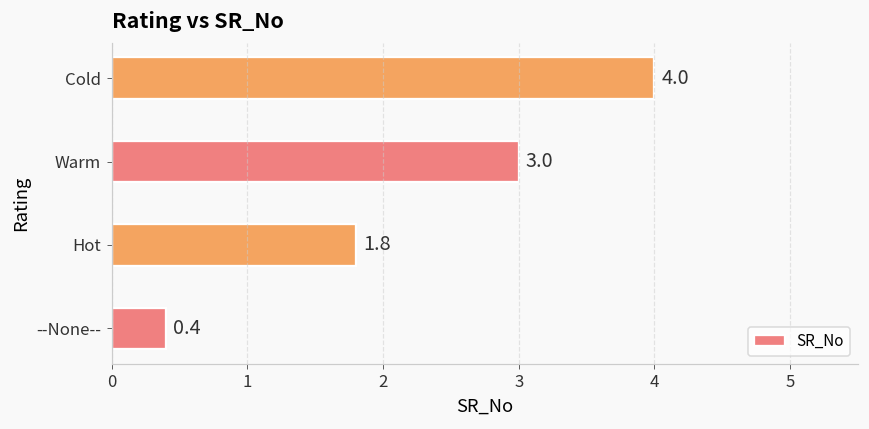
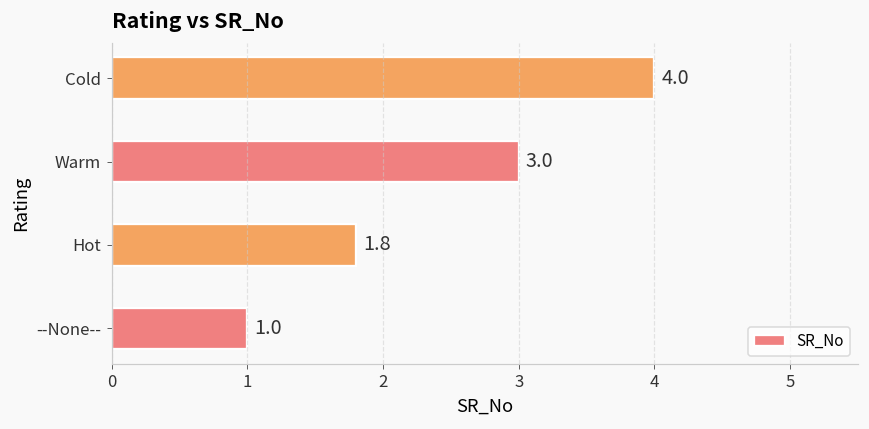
  {
    "Cold": 4.0,
    "Warm": 3.0,
    "Hot": 1.8,
-   "--None--": 0.4
+   "--None--": 1.0
  }
